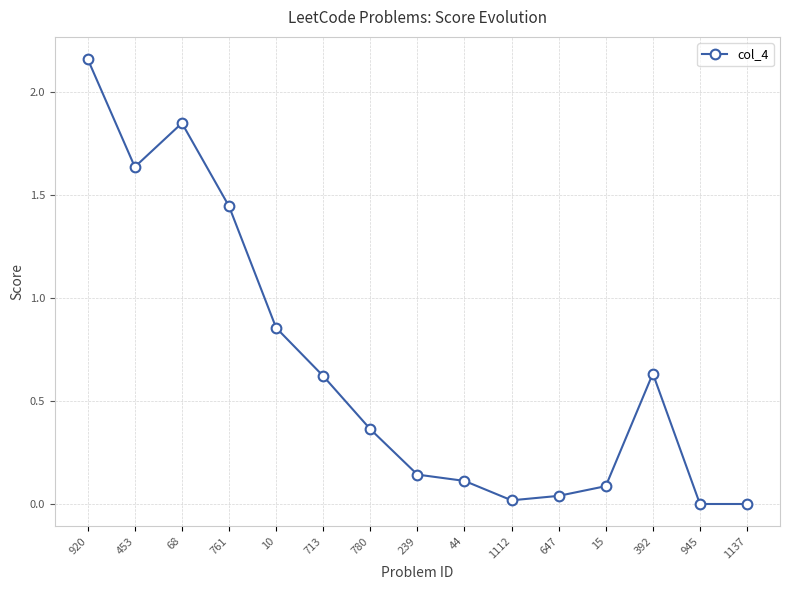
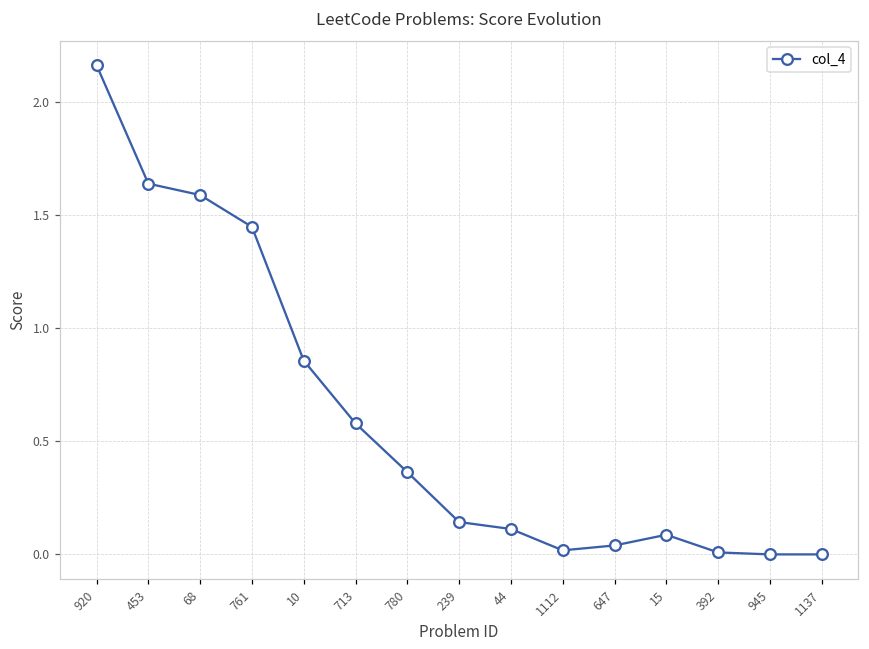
  {
    "920": 2.16,
    "453": 1.64,
-   "68": 1.85,
+   "68": 1.59,
    "761": 1.45,
    "10": 0.86,
-   "713": 0.62,
+   "713": 0.58,
    "780": 0.36,
    "239": 0.14,
    "44": 0.11,
    "1112": 0.02,
    "647": 0.04,
    "15": 0.09,
-   "392": 0.63,
+   "392": 0.01,
    "945": 0.00,
    "1137": 0.00
  }
